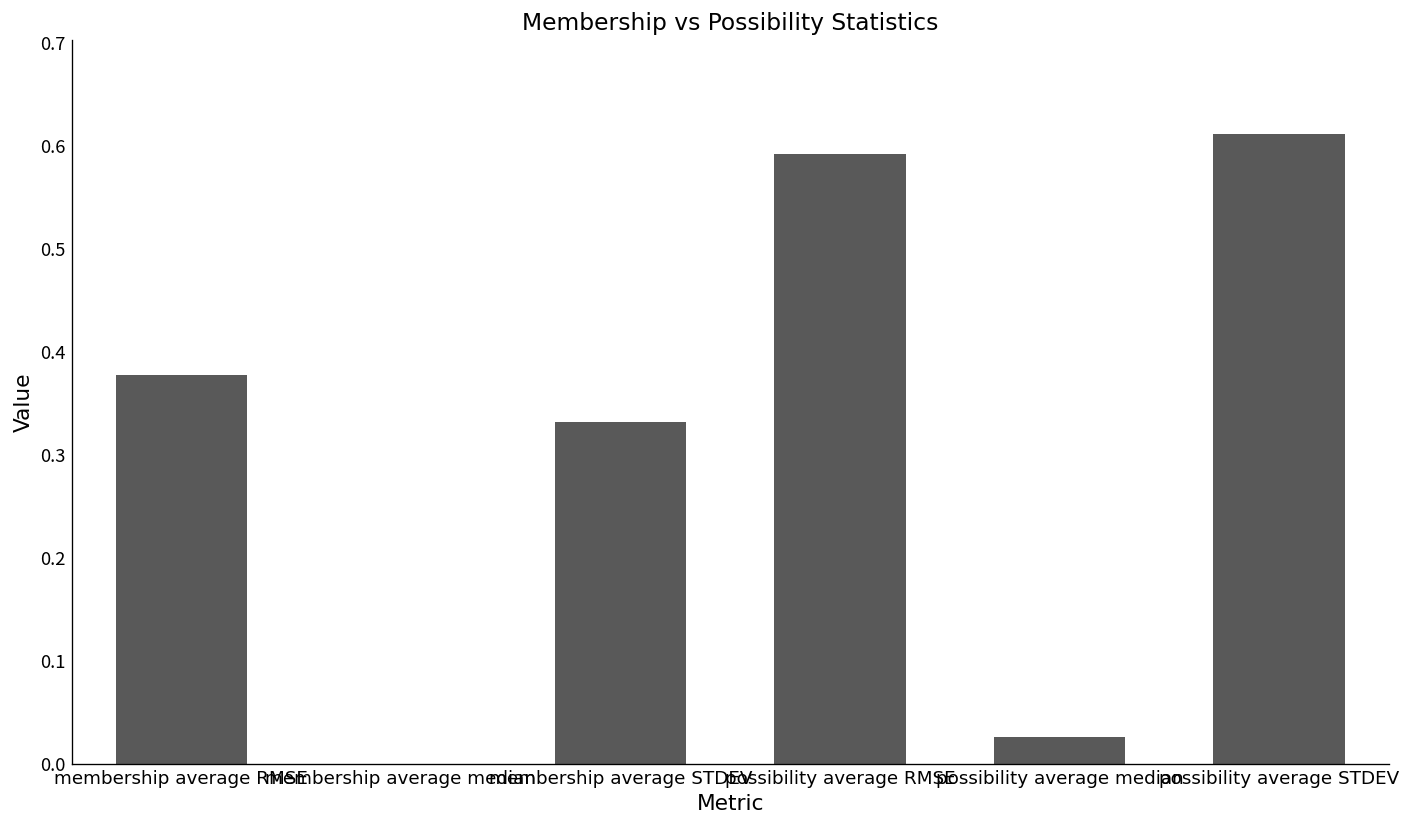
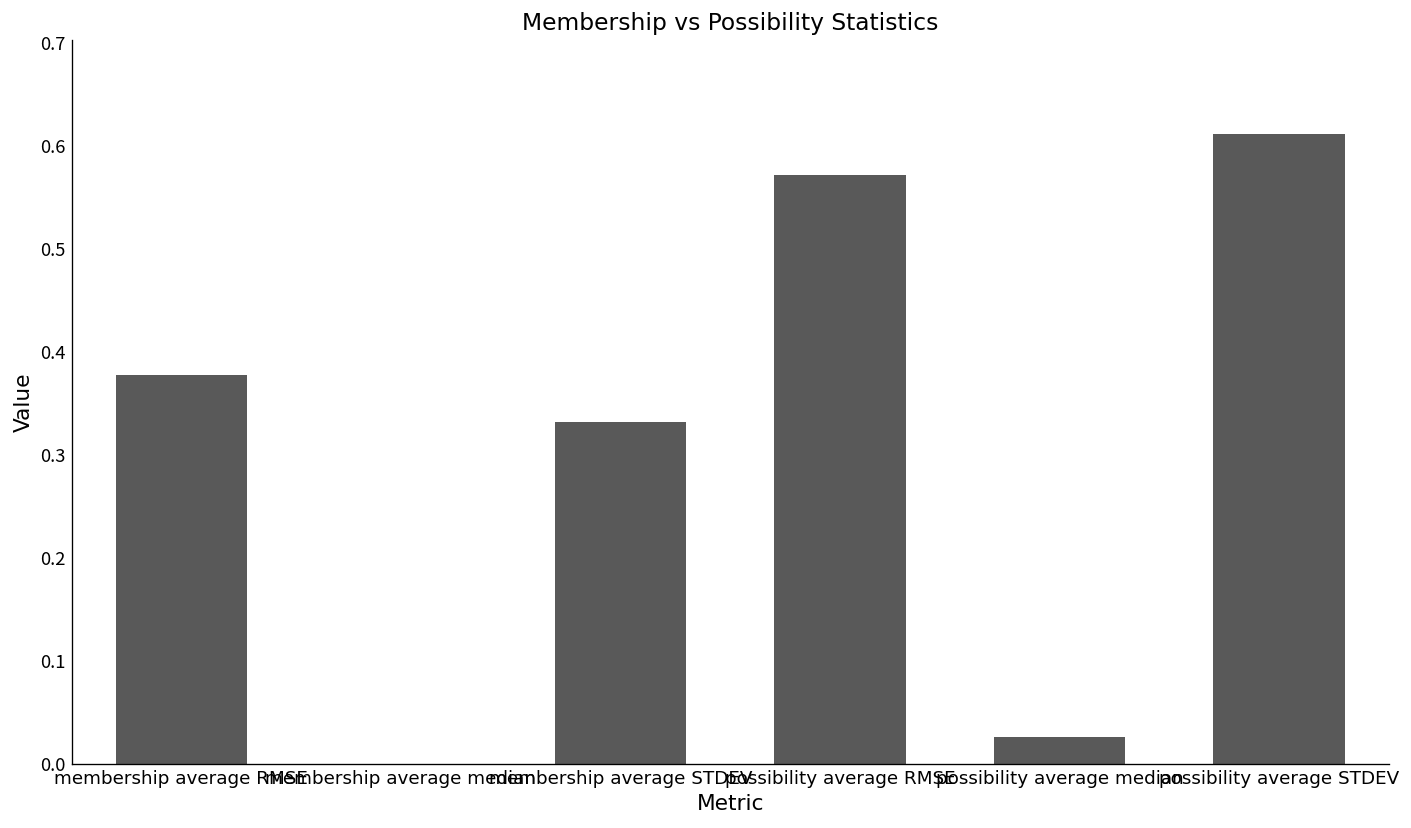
  {
-   "possibility average RMSE": 0.59,
+   "possibility average RMSE": 0.57,
    "possibility average median": 0.03,
    "possibility average STDEV": 0.61
  }
